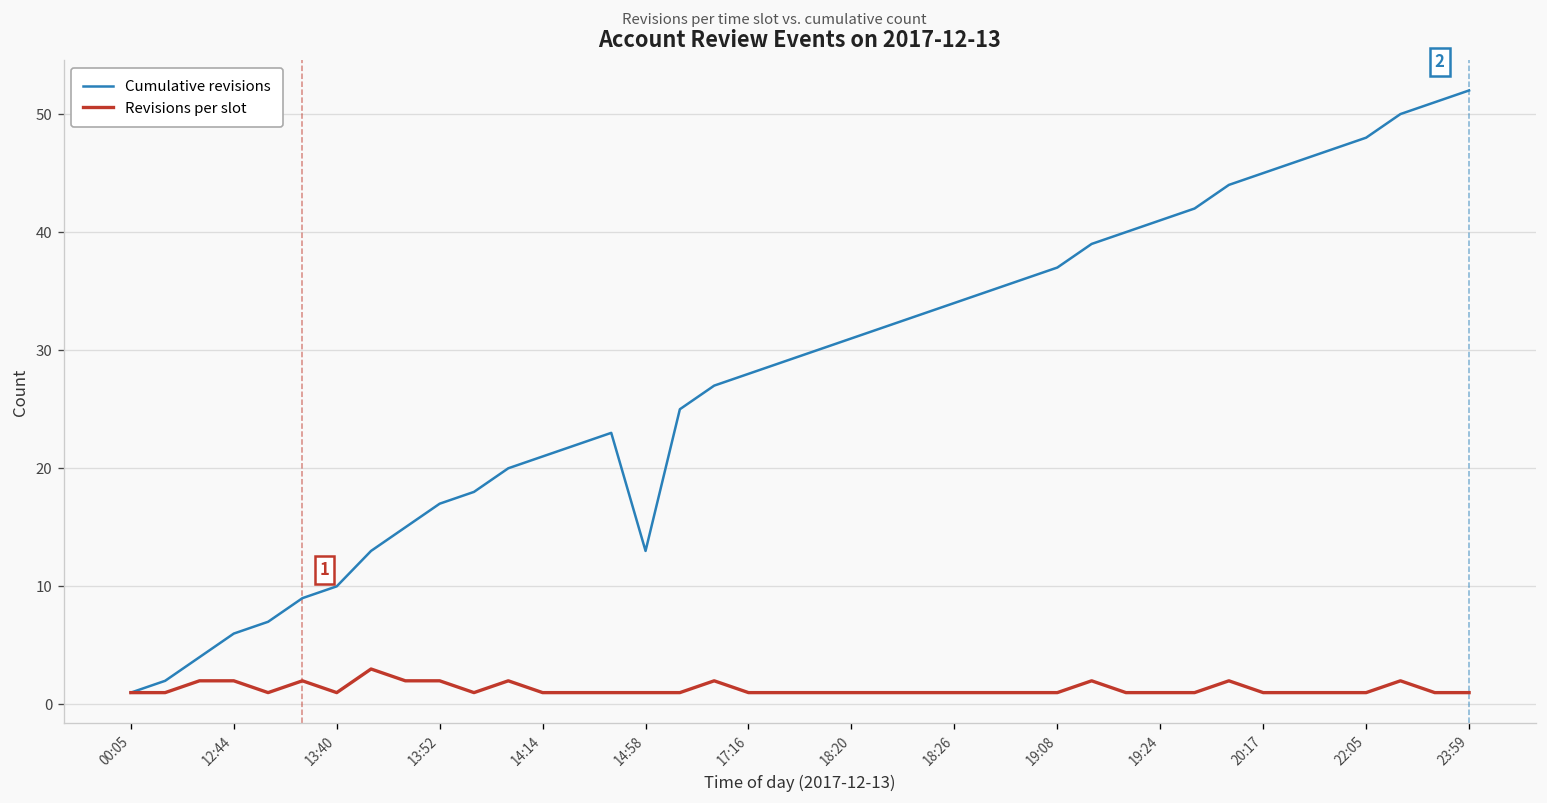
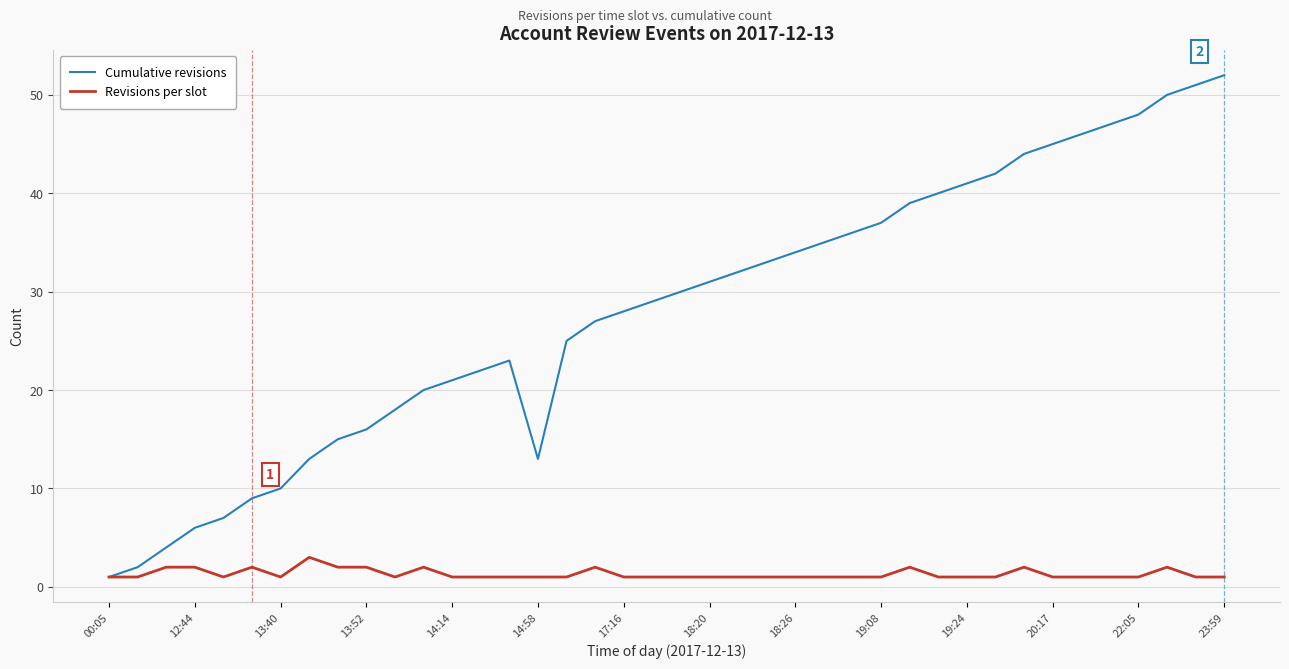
  {
    "Cumulative revisions": {
      "12:44": 6,
-     "13:52": 17,
+     "13:52": 16,
      "14:14": 21,
      "14:58": 13,
      "17:16": 28,
      "18:20": 31,
      "18:26": 34,
      "19:08": 37,
      "19:24": 41,
      "20:17": 45,
      "22:05": 48,
      "23:59": 52
    },
    "Revisions per slot": {
      "12:44": 2,
      "13:40": 1,
      "13:52": 2,
      "14:14": 1,
      "14:58": 1,
      "17:16": 1,
      "18:20": 1,
      "18:26": 1,
      "19:08": 1,
      "19:24": 1,
      "20:17": 1,
      "22:05": 1,
      "23:59": 1
    }
  }
